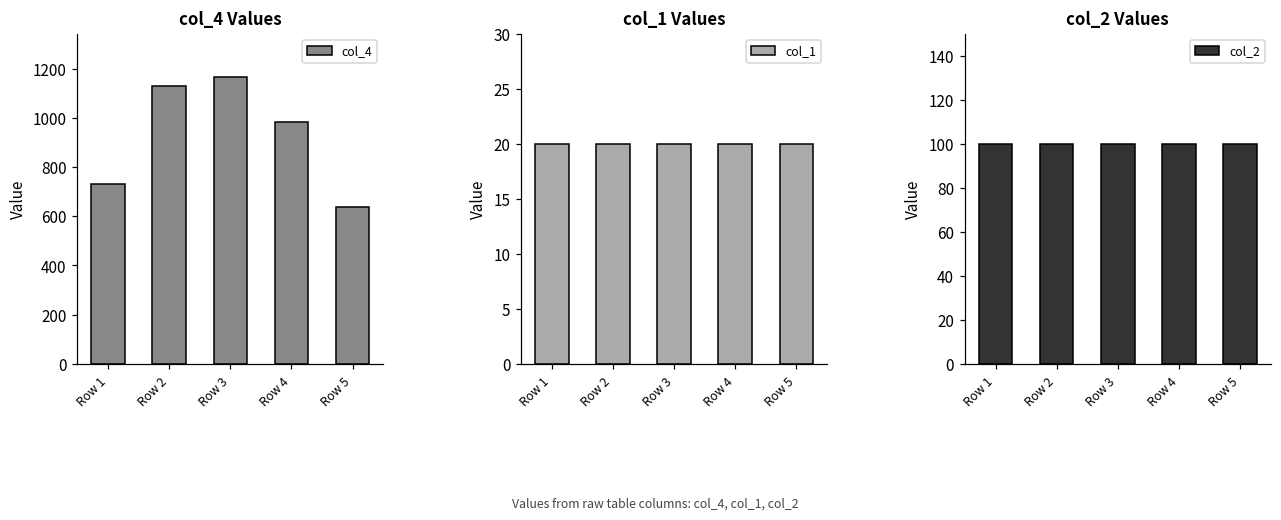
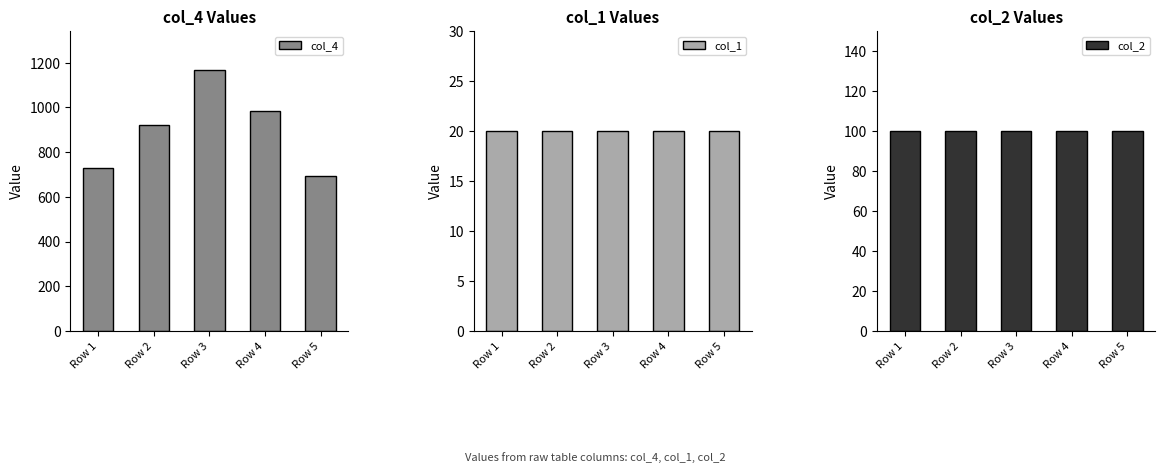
  {
    "col_4 Values": {
      "Row 1": 730,
-     "Row 2": 1130,
+     "Row 2": 920,
      "Row 3": 1170,
      "Row 4": 980,
-     "Row 5": 640
+     "Row 5": 690
    },
    "col_1 Values": {
      "Row 1": 20,
      "Row 2": 20,
      "Row 3": 20,
      "Row 4": 20,
      "Row 5": 20
    },
    "col_2 Values": {
      "Row 1": 100,
      "Row 2": 100,
      "Row 3": 100,
      "Row 4": 100,
      "Row 5": 100
    }
  }
